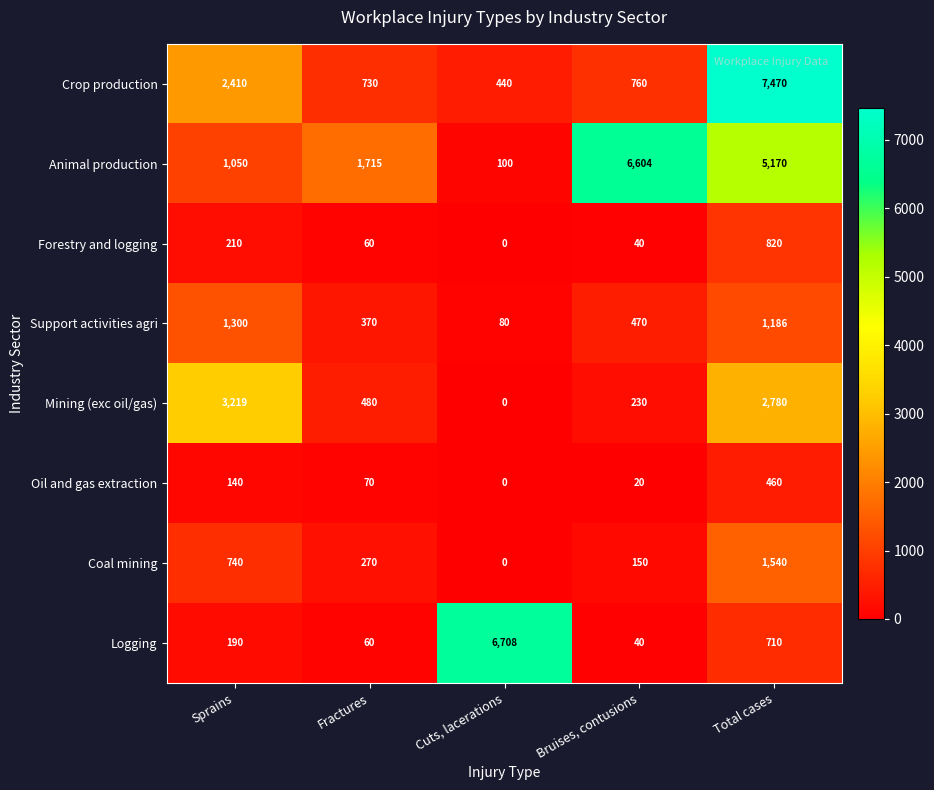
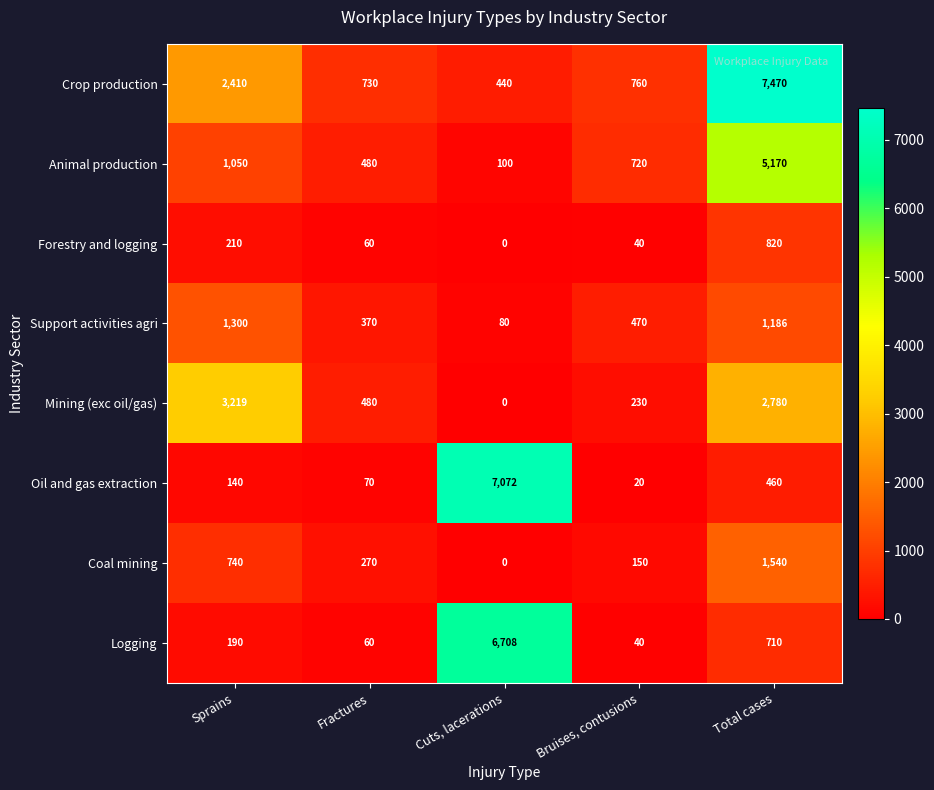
  {
    "Crop production": {
      "Sprains": "2,410",
      "Fractures": "730",
      "Cuts, lacerations": "440",
      "Bruises, contusions": "760"
    },
    "Animal production": {
      "Sprains": "1,050",
-     "Fractures": "1,715",
+     "Fractures": "480",
      "Cuts, lacerations": "100",
-     "Bruises, contusions": "6,604",
+     "Bruises, contusions": "720",
      "Total cases": "5,170"
    },
    "Forestry and logging": {
      "Sprains": "210",
      "Fractures": "60",
      "Cuts, lacerations": "0",
      "Bruises, contusions": "40",
      "Total cases": "820"
    },
    "Support activities agri": {
      "Sprains": "1,300",
      "Fractures": "370",
      "Cuts, lacerations": "80",
      "Bruises, contusions": "470",
      "Total cases": "1,186"
    },
    "Mining (exc oil/gas)": {
      "Sprains": "3,219",
      "Fractures": "480",
      "Cuts, lacerations": "0",
      "Bruises, contusions": "230",
      "Total cases": "2,780"
    },
    "Oil and gas extraction": {
      "Sprains": "140",
      "Fractures": "70",
-     "Cuts, lacerations": "0",
+     "Cuts, lacerations": "7,072",
      "Bruises, contusions": "20",
      "Total cases": "460"
    },
    "Coal mining": {
      "Sprains": "740",
      "Fractures": "270",
      "Cuts, lacerations": "0",
      "Bruises, contusions": "150",
      "Total cases": "1,540"
    },
    "Logging": {
      "Sprains": "190",
      "Fractures": "60",
      "Cuts, lacerations": "6,708",
      "Bruises, contusions": "40",
      "Total cases": "710"
    }
  }
